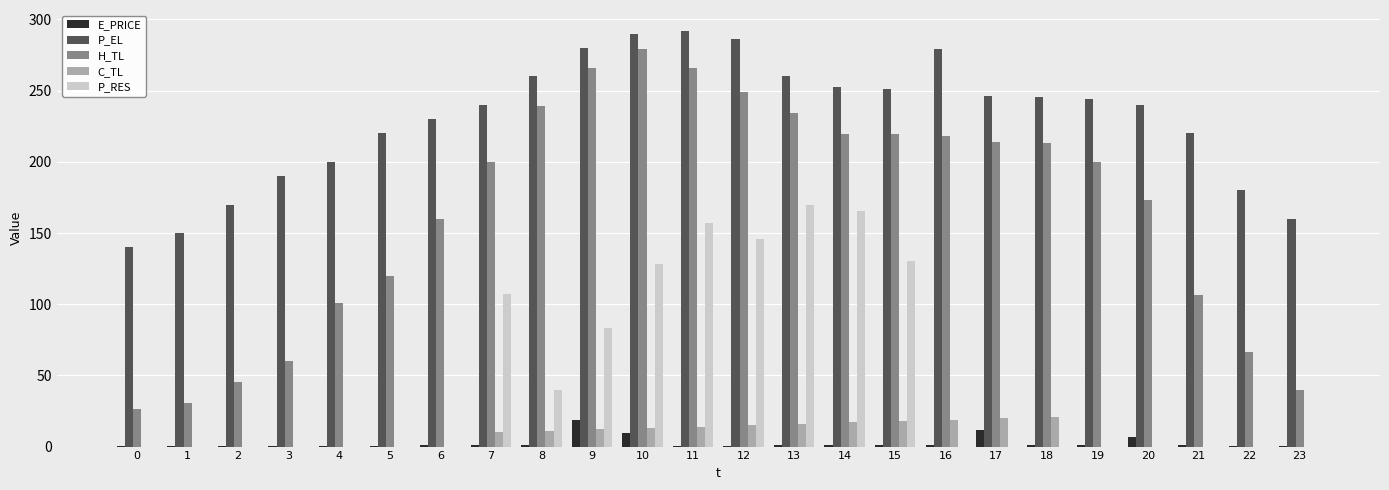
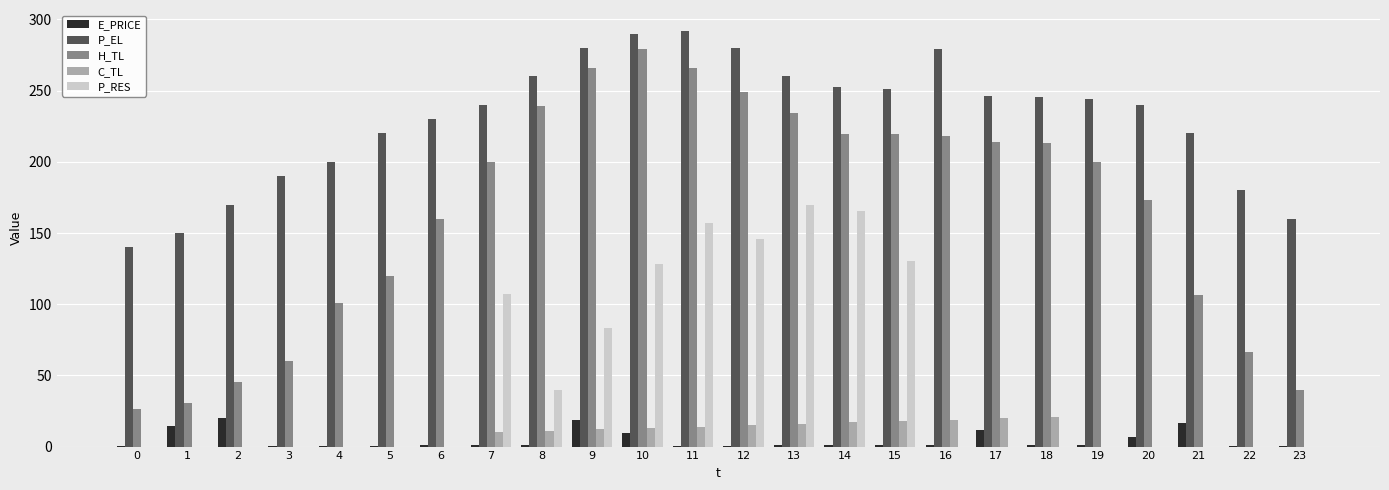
  {
    "E_PRICE": {
-     "1": 0,
-     "2": 0,
+     "1": 15,
+     "2": 20,
      "9": 19,
      "10": 10,
      "17": 11,
      "20": 7,
-     "21": 1
+     "21": 17
    },
    "P_EL": {
      "0": 140,
      "1": 150,
      "2": 170,
      "3": 190,
      "4": 200,
      "5": 220,
      "6": 230,
      "7": 240,
      "8": 260,
      "9": 280,
      "10": 290,
      "11": 292,
-     "12": 286,
+     "12": 280,
      "13": 260,
      "14": 252,
      "15": 251,
      "16": 279,
      "17": 246,
      "18": 246,
      "19": 244,
      "20": 240,
      "21": 220,
      "22": 180,
      "23": 160
    }
  }
